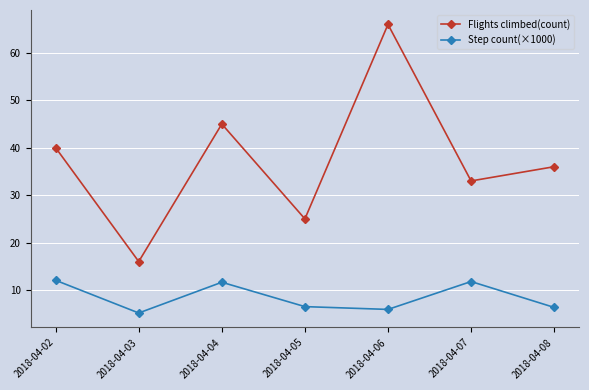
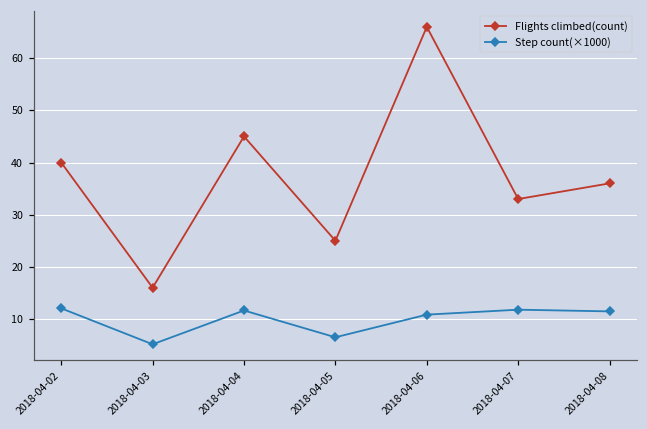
  {
    "Flights climbed(count)": {
      "2018-04-02": 40,
      "2018-04-03": 16,
      "2018-04-04": 45,
      "2018-04-05": 25,
      "2018-04-06": 66,
      "2018-04-07": 33,
      "2018-04-08": 36
    },
    "Step count(×1000)": {
      "2018-04-02": 12,
      "2018-04-03": 5,
      "2018-04-04": 12,
      "2018-04-05": 6,
-     "2018-04-06": 6,
+     "2018-04-06": 11,
      "2018-04-07": 12,
-     "2018-04-08": 6
+     "2018-04-08": 11
    }
  }
